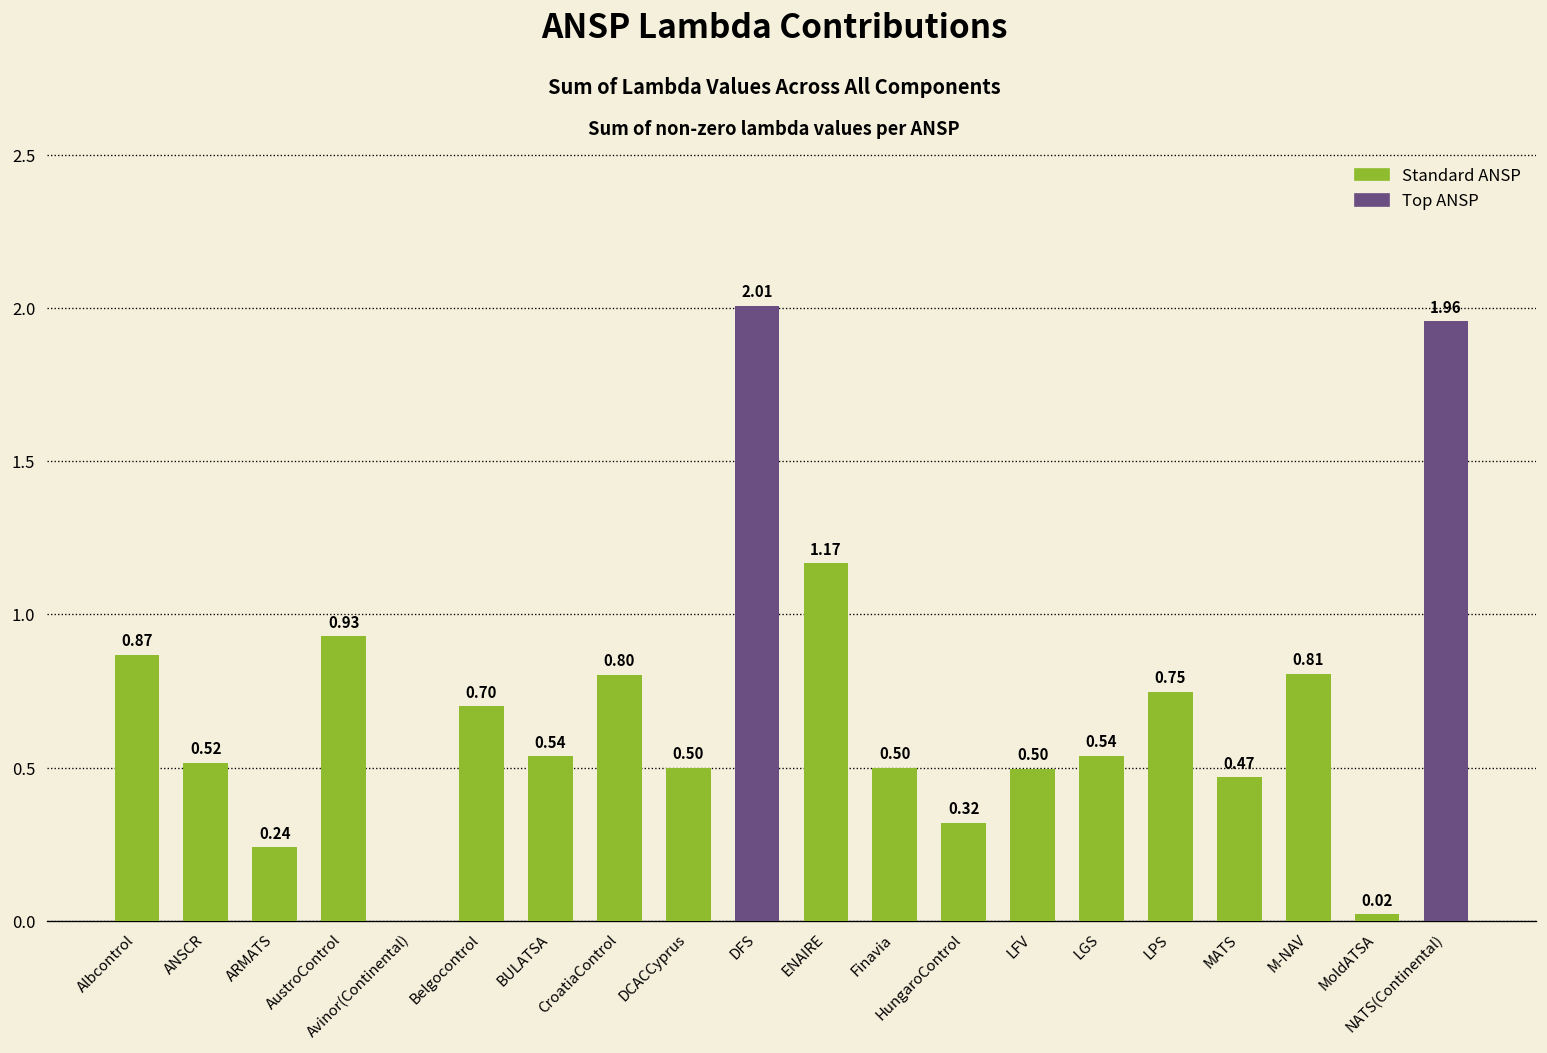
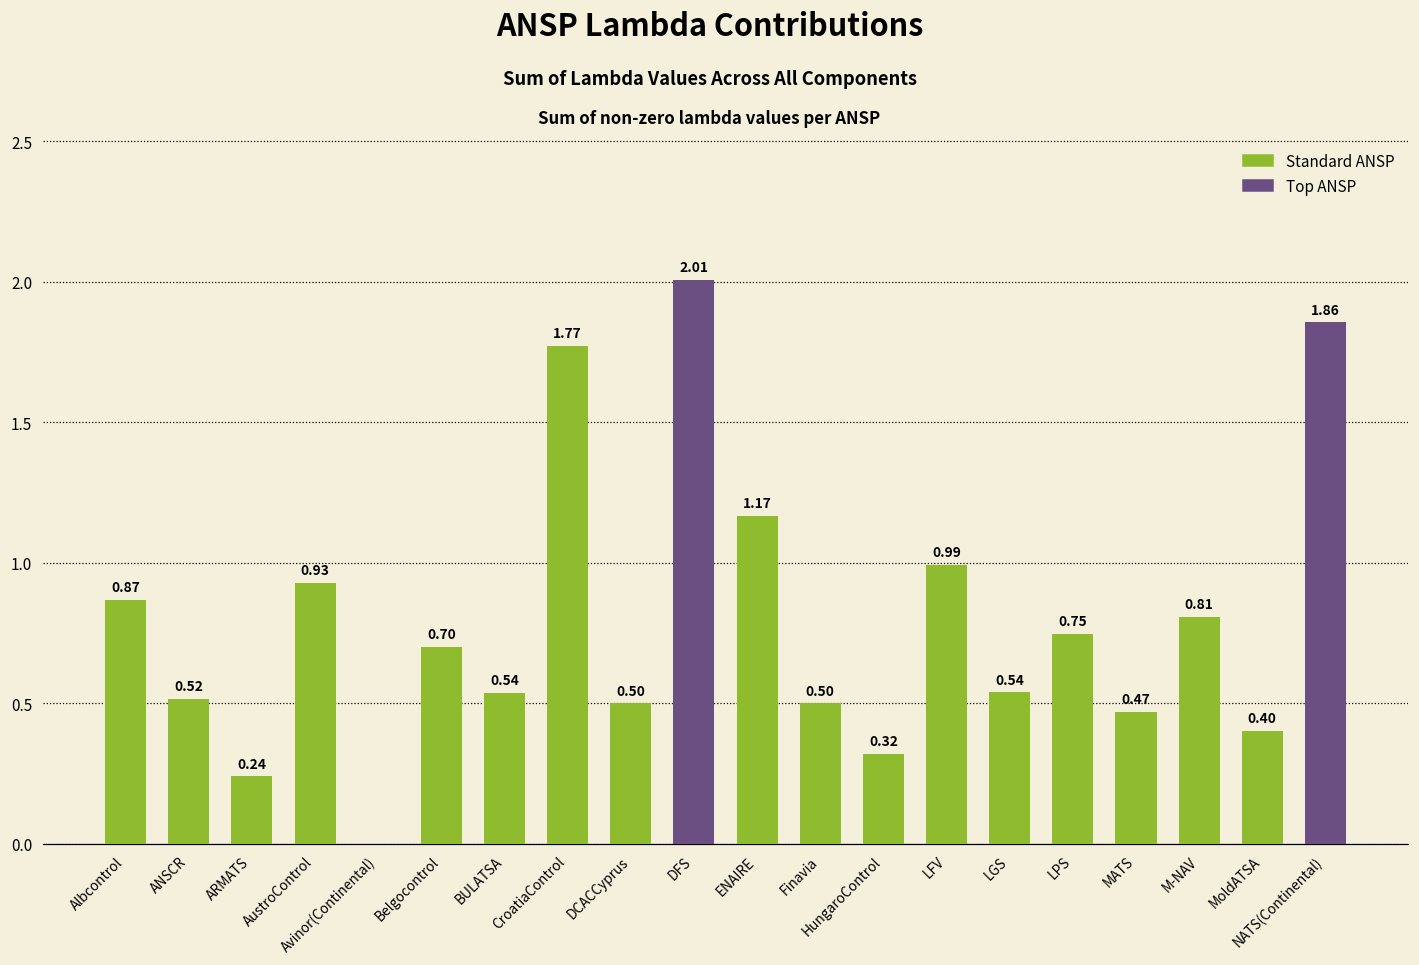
  {
    "Albcontrol": 0.87,
    "ANSCR": 0.52,
    "ARMATS": 0.24,
    "AustroControl": 0.93,
    "Belgocontrol": 0.70,
    "BULATSA": 0.54,
-   "CroatiaControl": 0.80,
+   "CroatiaControl": 1.77,
    "DCACCyprus": 0.50,
    "DFS": 2.01,
    "ENAIRE": 1.17,
    "Finavia": 0.50,
    "HungaroControl": 0.32,
-   "LFV": 0.50,
+   "LFV": 0.99,
    "LGS": 0.54,
    "LPS": 0.75,
    "MATS": 0.47,
    "M-NAV": 0.81,
-   "MoldATSA": 0.02,
-   "NATS(Continental)": 1.96
+   "MoldATSA": 0.40,
+   "NATS(Continental)": 1.86
  }
